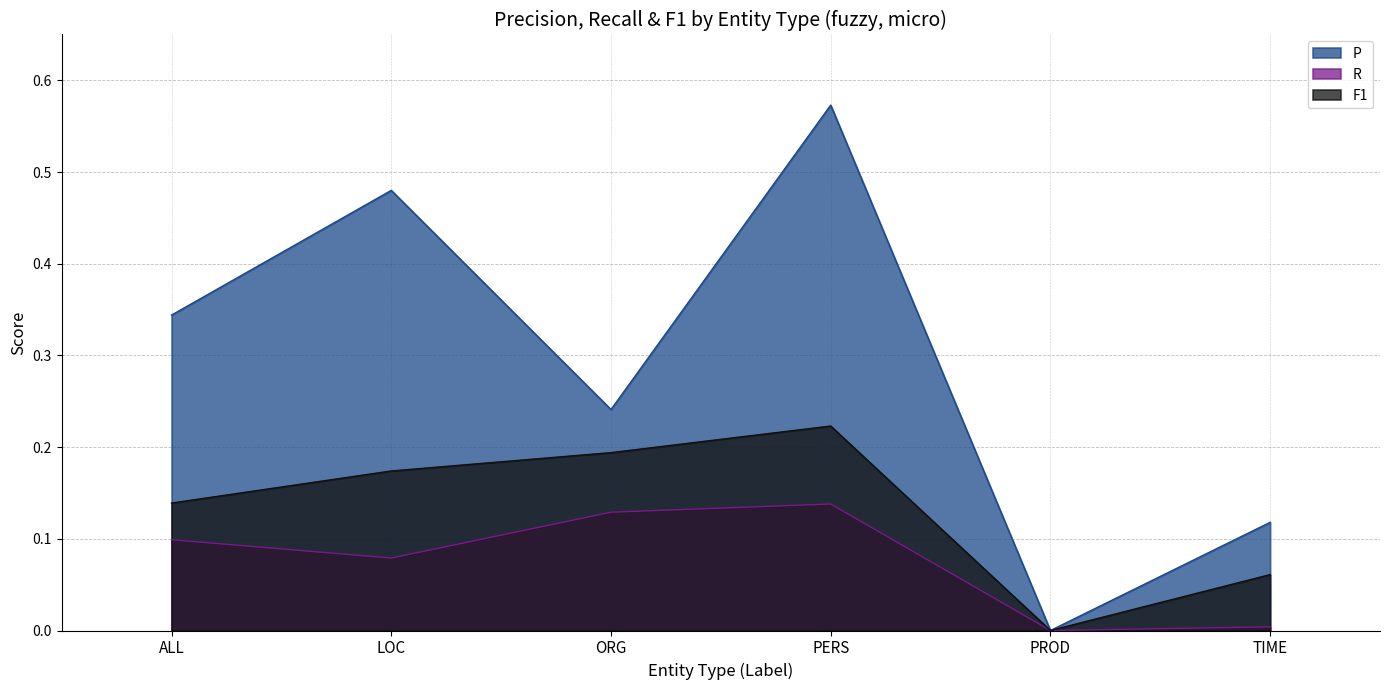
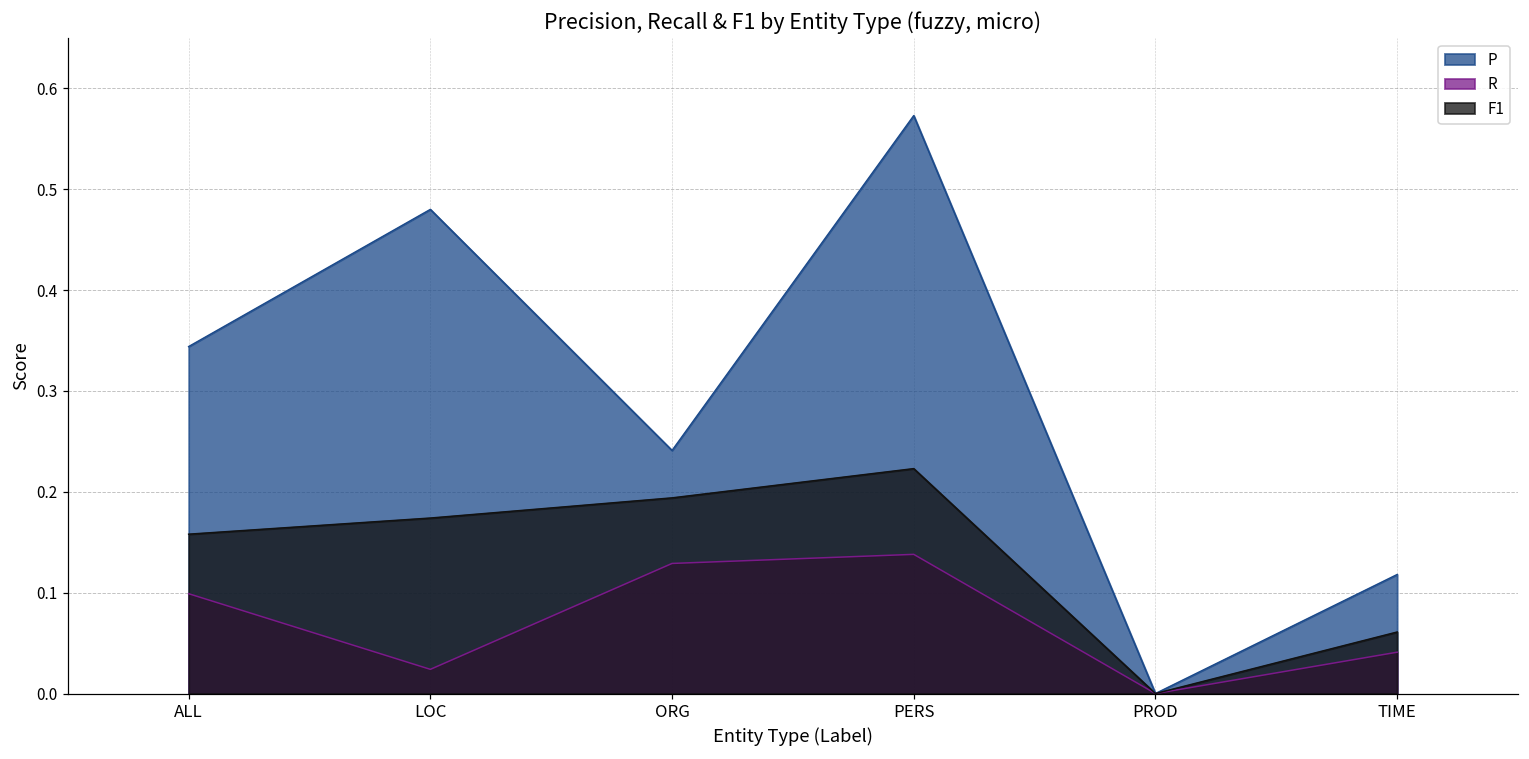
  {
    "P": {
      "ALL": 0.34,
      "LOC": 0.48,
      "ORG": 0.24,
      "PERS": 0.57,
      "TIME": 0.12
    },
    "R": {
      "ALL": 0.10,
-     "LOC": 0.08,
+     "LOC": 0.02,
      "ORG": 0.13,
      "PERS": 0.14,
-     "TIME": 0.00
+     "TIME": 0.04
    },
    "F1": {
-     "ALL": 0.14,
+     "ALL": 0.16,
      "LOC": 0.17,
      "ORG": 0.19,
      "PERS": 0.22,
      "TIME": 0.06
    }
  }
